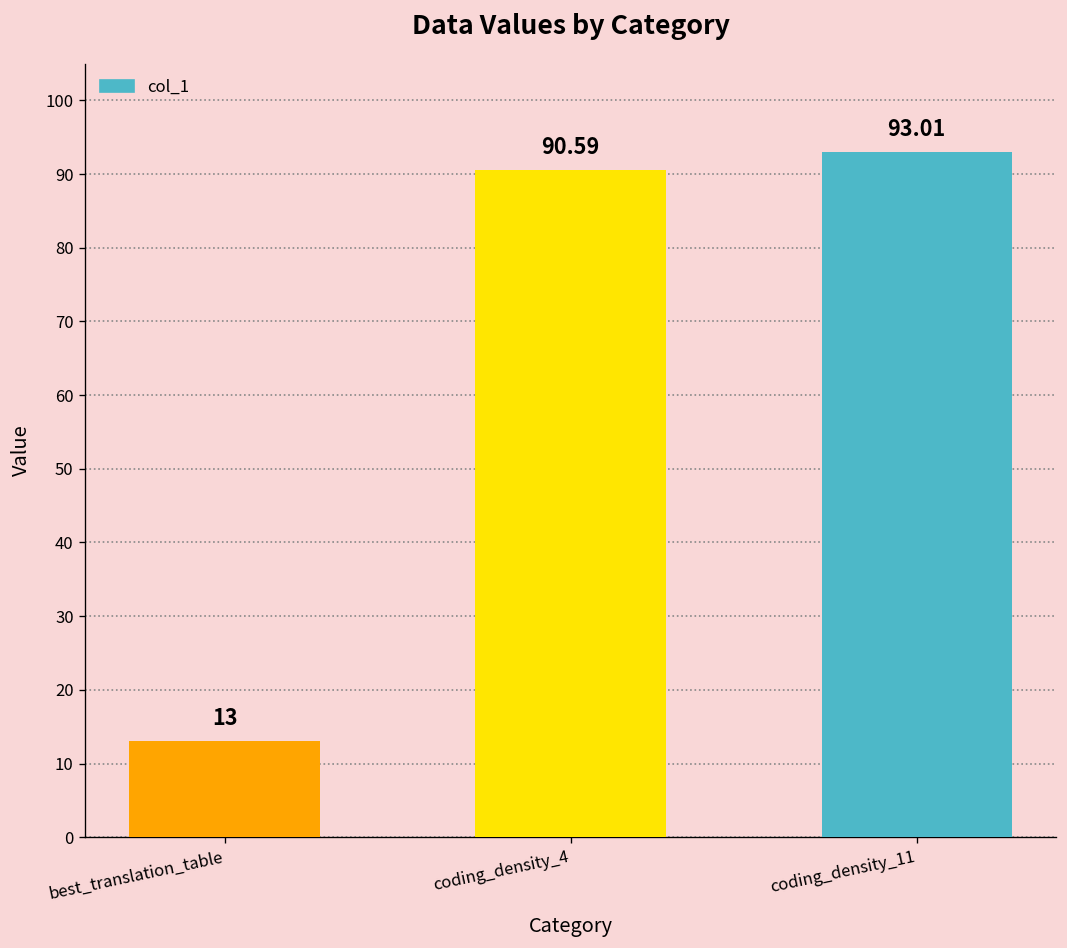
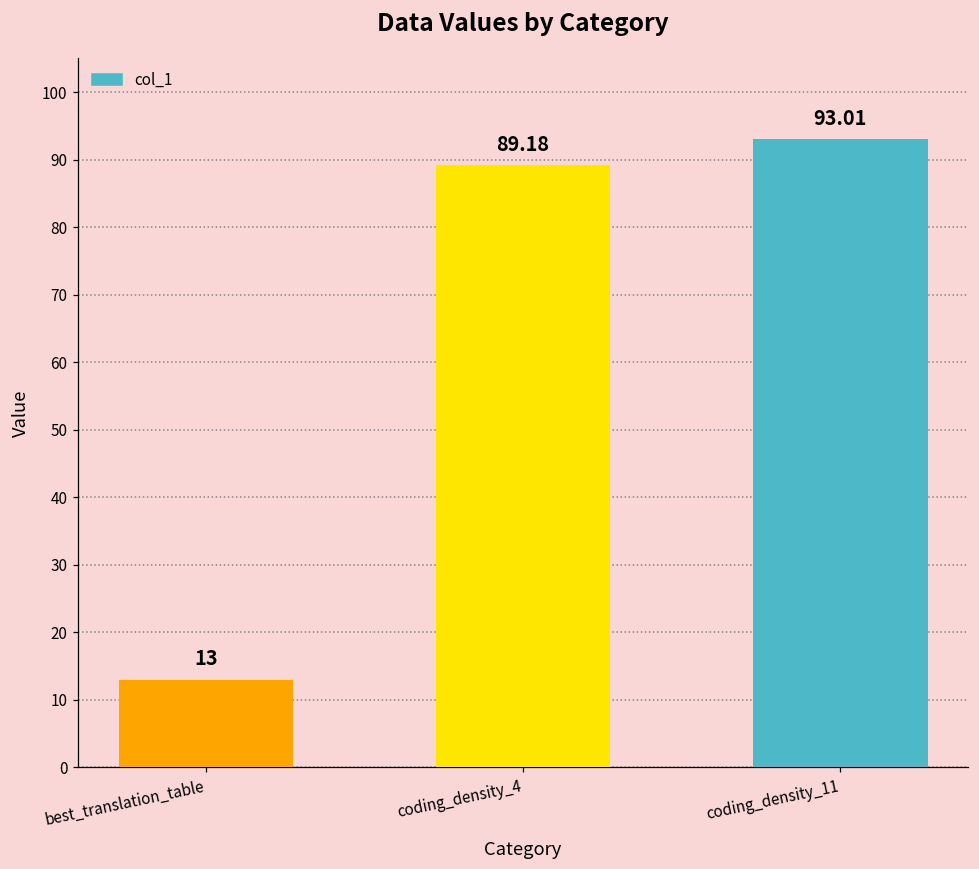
  {
    "best_translation_table": 13,
-   "coding_density_4": 90.59,
+   "coding_density_4": 89.18,
    "coding_density_11": 93.01
  }
